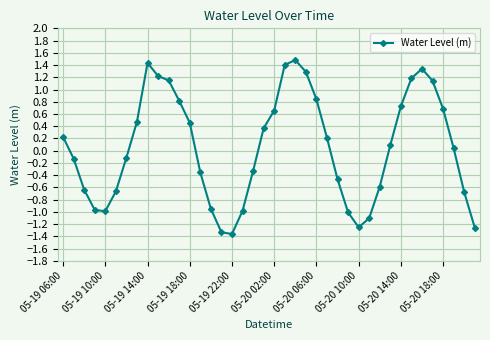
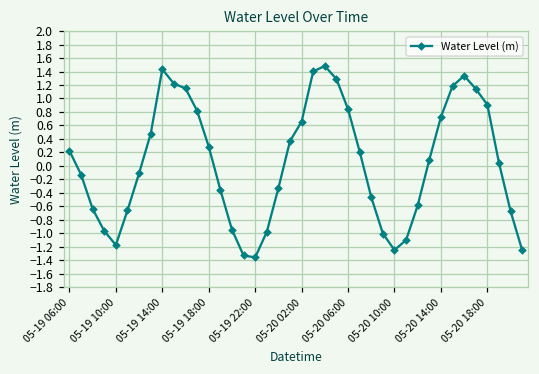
  {
    "05-19 06:00": 0.2,
-   "05-19 10:00": -1.0,
+   "05-19 10:00": -1.2,
    "05-19 14:00": 1.4,
-   "05-19 18:00": 0.5,
+   "05-19 18:00": 0.3,
    "05-19 22:00": -1.4,
    "05-20 02:00": 0.7,
    "05-20 06:00": 0.8,
    "05-20 10:00": -1.3,
    "05-20 14:00": 0.7,
-   "05-20 18:00": 0.7
+   "05-20 18:00": 0.9
  }
